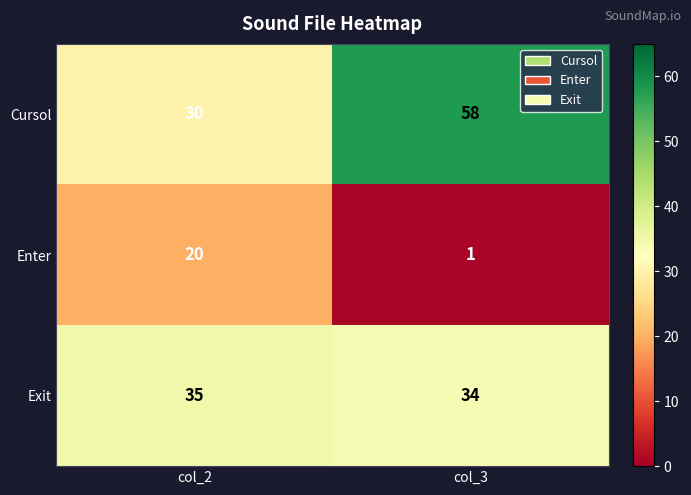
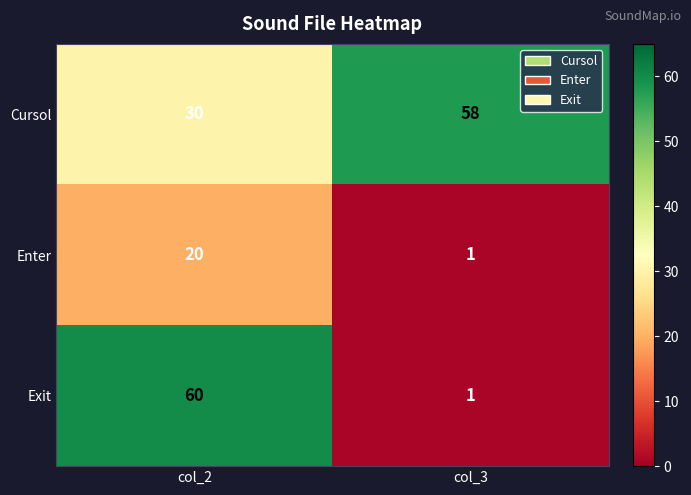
  {
    "Cursol": {
      "col_2": 30,
      "col_3": 58
    },
    "Enter": {
      "col_2": 20,
      "col_3": 1
    },
    "Exit": {
-     "col_2": 35,
-     "col_3": 34
+     "col_2": 60,
+     "col_3": 1
    }
  }
